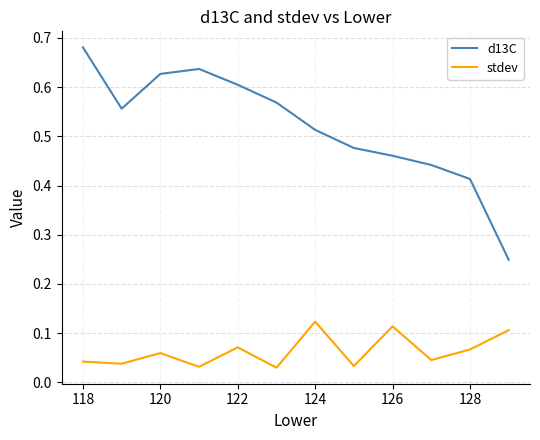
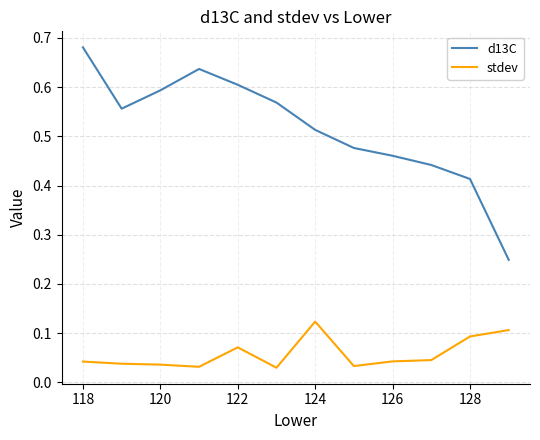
  {
    "d13C": {
      "118": 0.68,
-     "120": 0.63,
+     "120": 0.59,
      "122": 0.60,
      "124": 0.51,
      "126": 0.46,
      "128": 0.41
    },
    "stdev": {
      "118": 0.04,
-     "120": 0.06,
+     "120": 0.04,
      "122": 0.07,
      "124": 0.12,
-     "126": 0.11,
-     "128": 0.07
+     "126": 0.04,
+     "128": 0.09
    }
  }
